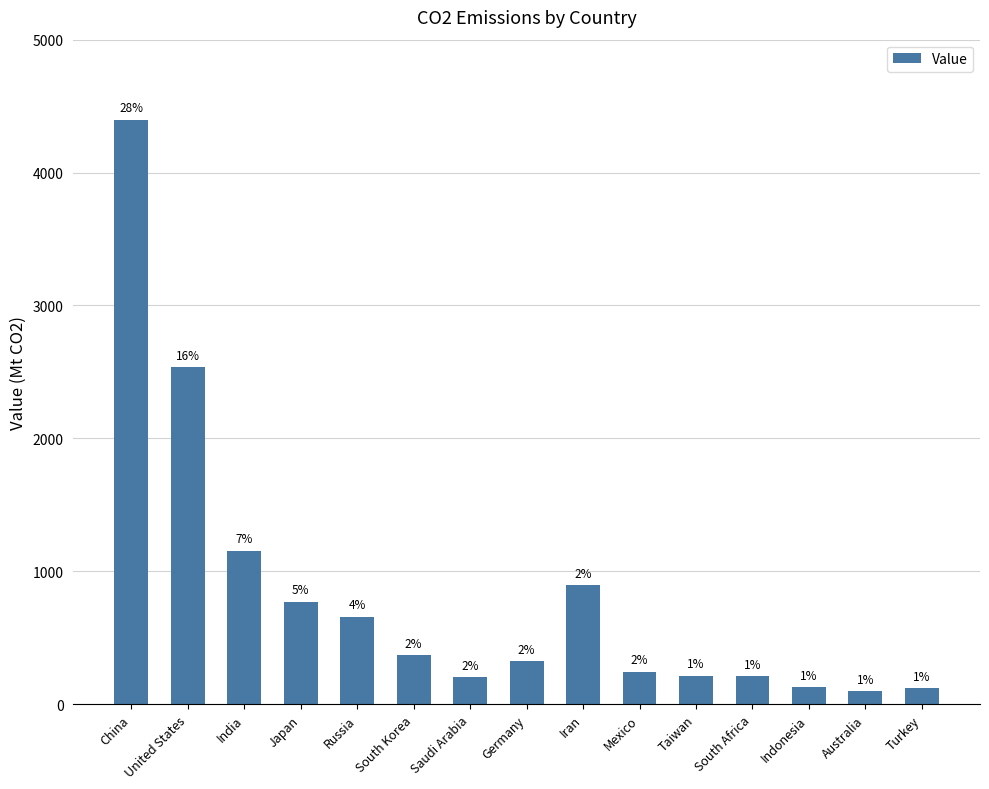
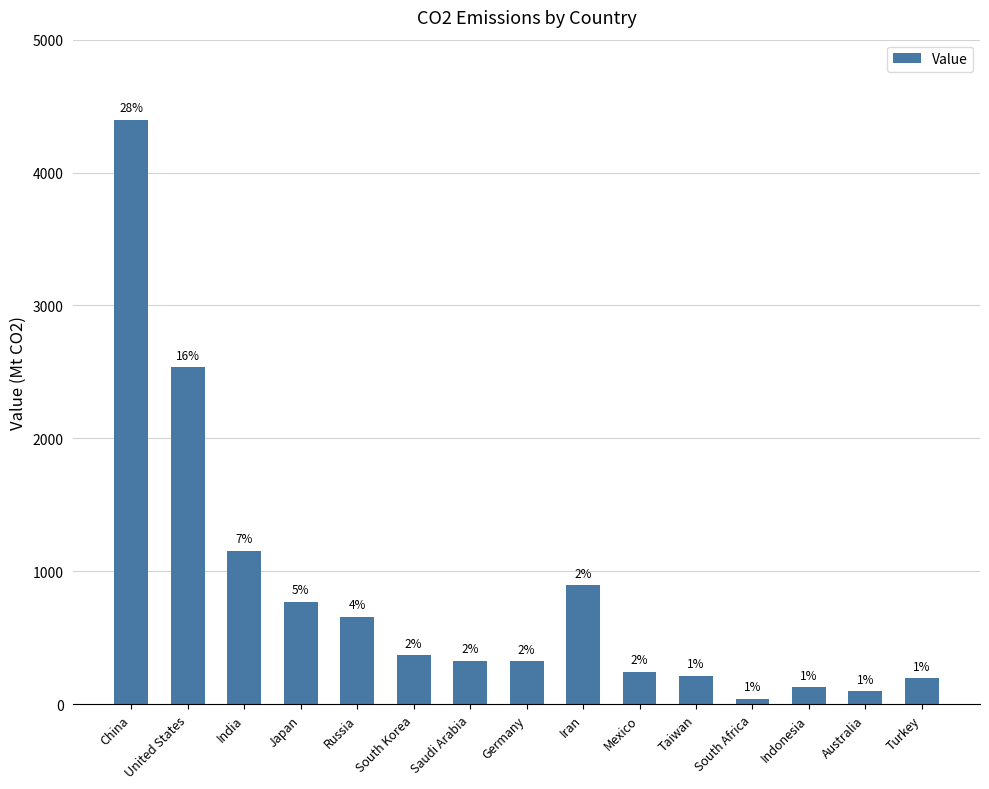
  {
-   "Saudi Arabia": 200,
-   "South Africa": 210,
-   "Turkey": 120
+   "Saudi Arabia": 330,
+   "South Africa": 40,
+   "Turkey": 200
  }
